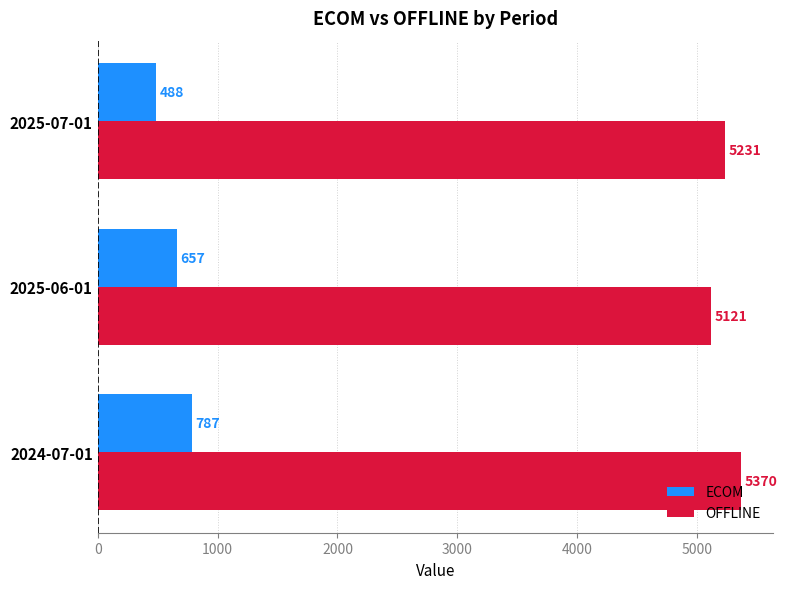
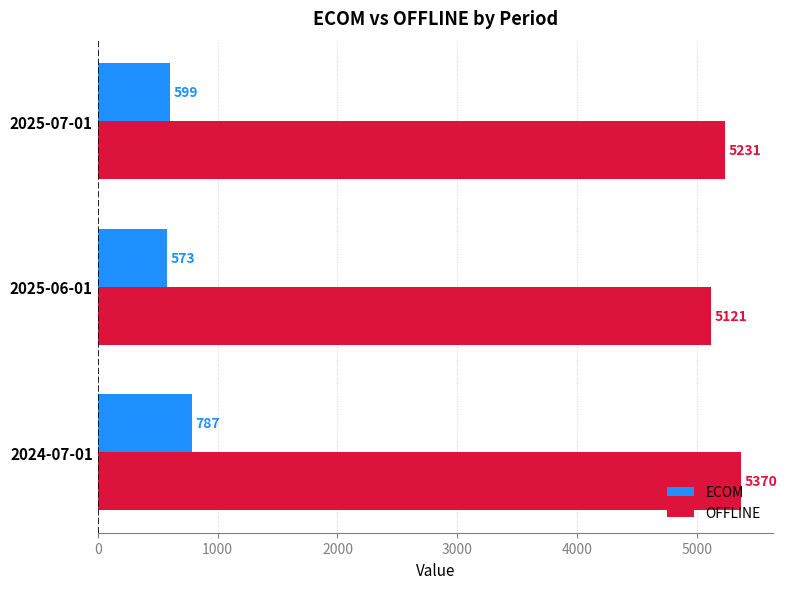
  {
    "ECOM": {
-     "2025-07-01": 488,
-     "2025-06-01": 657,
+     "2025-07-01": 599,
+     "2025-06-01": 573,
      "2024-07-01": 787
    },
    "OFFLINE": {
      "2025-07-01": 5231,
      "2025-06-01": 5121,
      "2024-07-01": 5370
    }
  }
